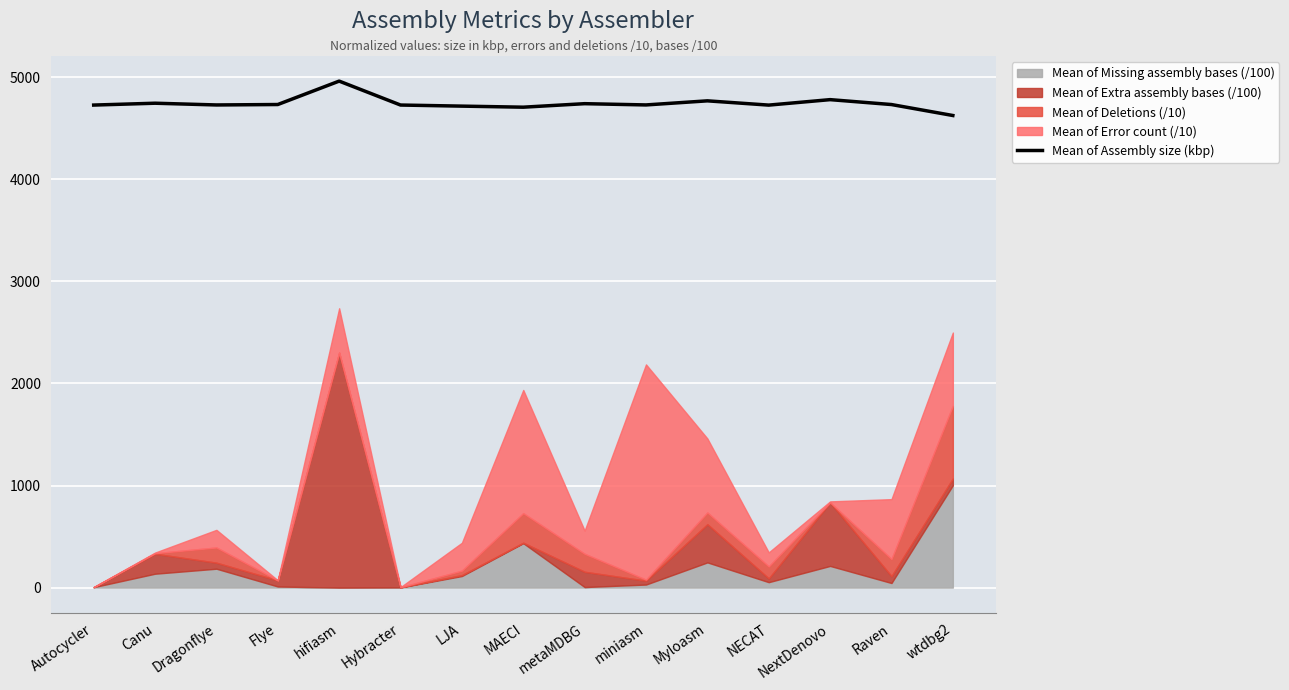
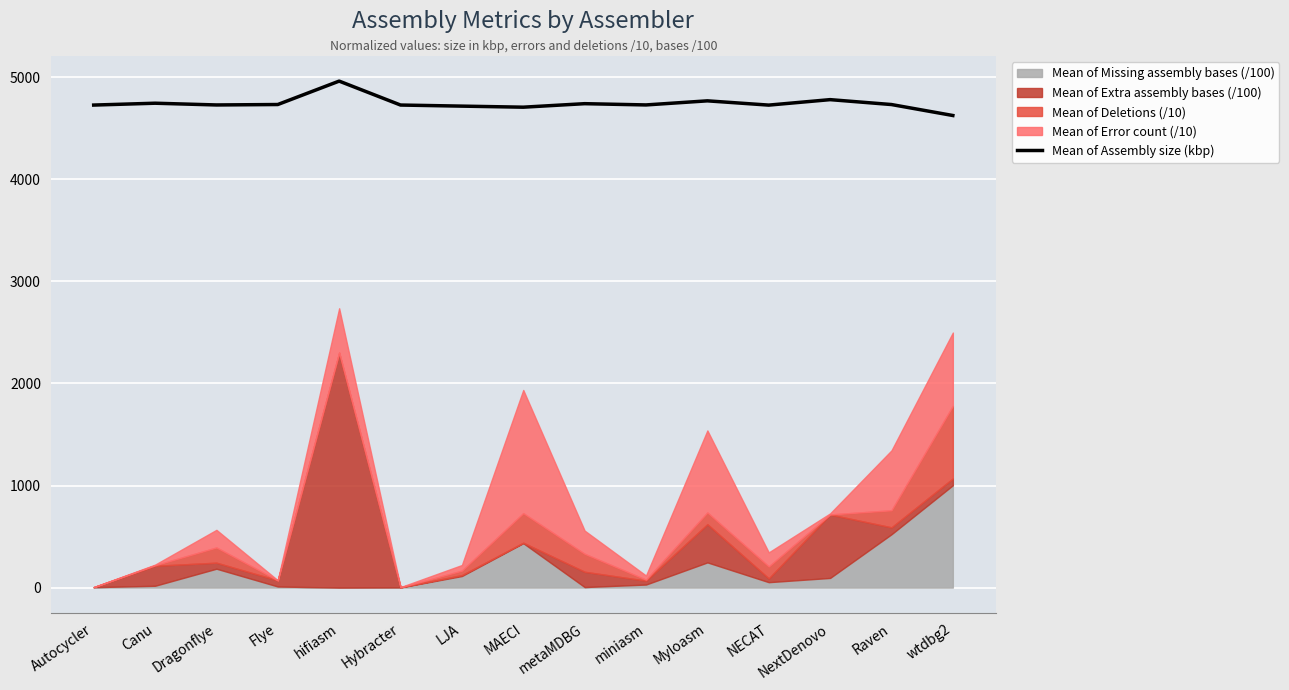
  {
    "Mean of Assembly size (kbp)": {
      "Autocycler": 4730,
      "Canu": 4750,
      "Dragonflye": 4730,
      "Flye": 4730,
      "hifiasm": 4960,
      "Hybracter": 4730,
      "LJA": 4720,
      "MAECI": 4710,
      "metaMDBG": 4740,
      "miniasm": 4730,
      "Myloasm": 4770,
      "NECAT": 4730,
      "NextDenovo": 4780,
      "Raven": 4730,
      "wtdbg2": 4630
    },
    "Mean of Missing assembly bases (/100)": {
-     "Canu": 140,
+     "Canu": 20,
      "Dragonflye": 190,
      "miniasm": 30,
      "Myloasm": 250,
      "NECAT": 50,
-     "NextDenovo": 210,
-     "Raven": 40,
+     "NextDenovo": 90,
+     "Raven": 520,
      "wtdbg2": 1000
    },
    "Mean of Error count (/10)": {
      "Dragonflye": 170,
      "hifiasm": 430,
-     "LJA": 270,
+     "LJA": 60,
      "MAECI": 1210,
      "metaMDBG": 230,
-     "miniasm": 2110,
-     "Myloasm": 730,
+     "miniasm": 40,
+     "Myloasm": 800,
      "NECAT": 140,
      "Raven": 590,
      "wtdbg2": 720
    }
  }
